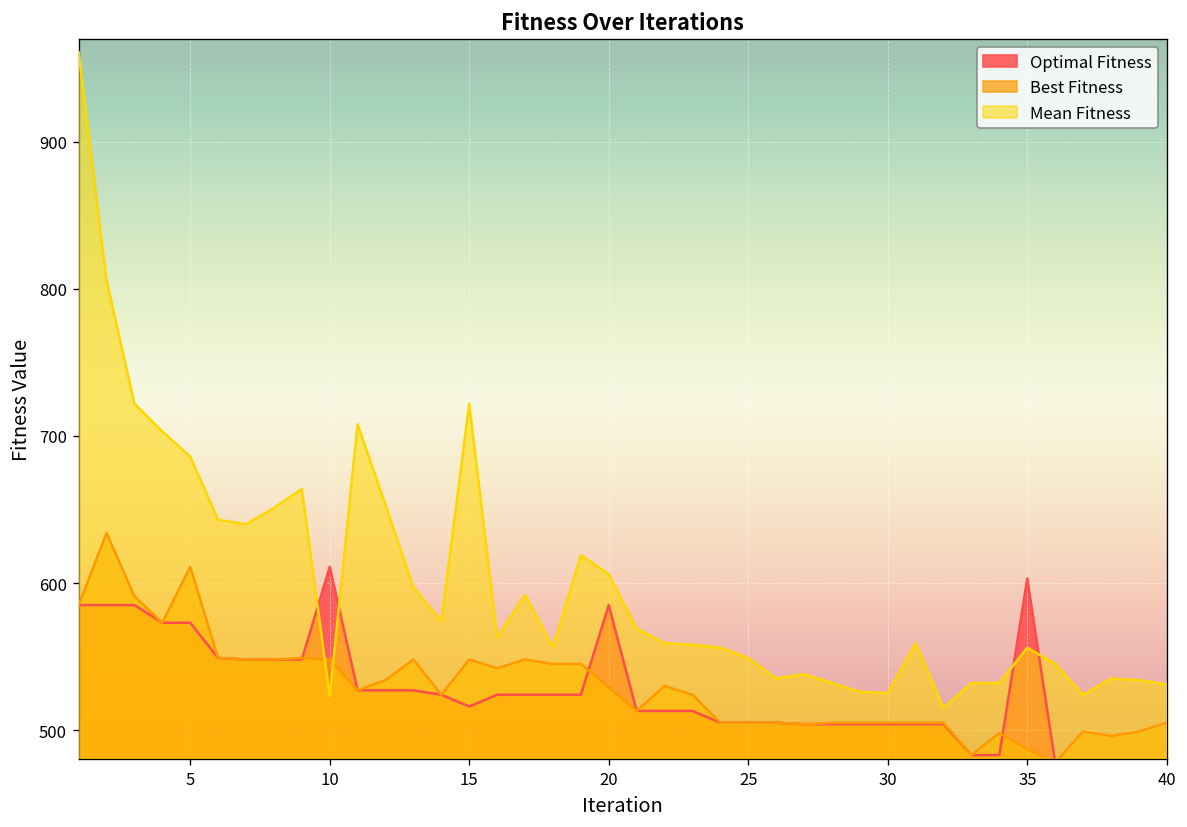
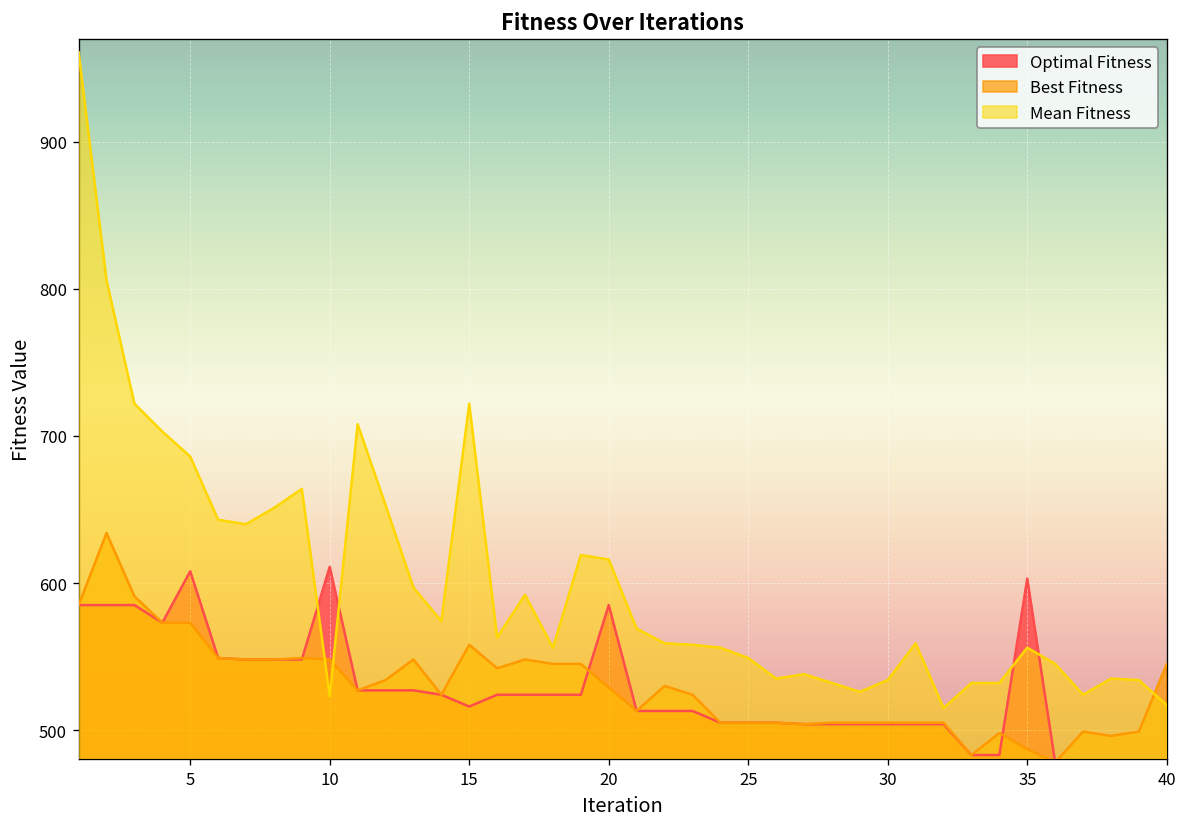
  {
    "Optimal Fitness": {
-     "5": 573,
+     "5": 608,
      "10": 611,
      "15": 516,
      "20": 585,
      "35": 603
    },
    "Best Fitness": {
-     "5": 611,
+     "5": 573,
      "10": 548,
-     "15": 548,
+     "15": 558,
      "20": 529,
      "35": 487,
-     "40": 505
+     "40": 545
    },
    "Mean Fitness": {
      "5": 686,
      "10": 523,
      "15": 722,
-     "20": 606,
+     "20": 616,
      "25": 549,
-     "30": 525,
+     "30": 534,
      "35": 556,
-     "40": 531
+     "40": 517
    }
  }
